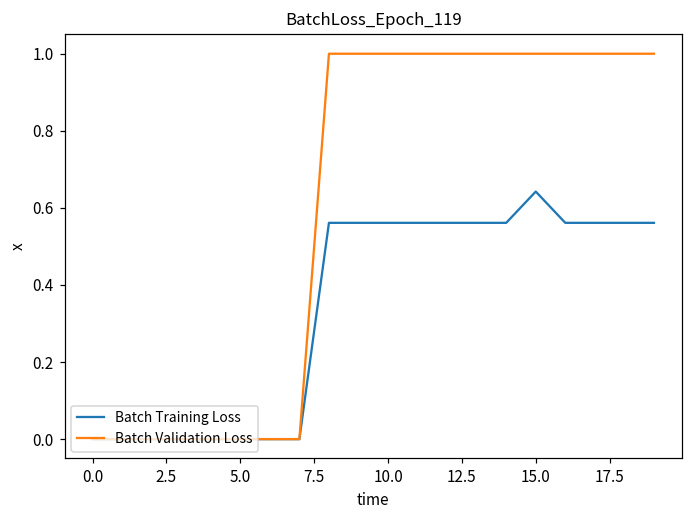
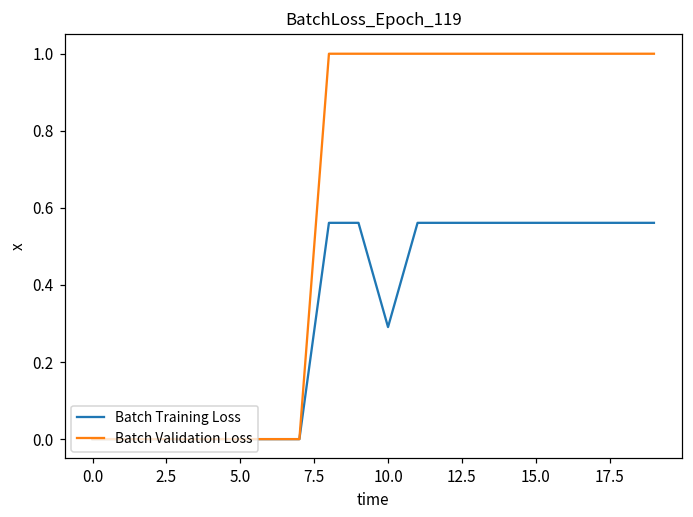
  {
    "Batch Training Loss": {
-     "10.0": 0.56,
-     "15.0": 0.64
+     "10.0": 0.29,
+     "15.0": 0.56
    },
    "Batch Validation Loss": {
      "10.0": 1.00,
      "15.0": 1.00
    }
  }
